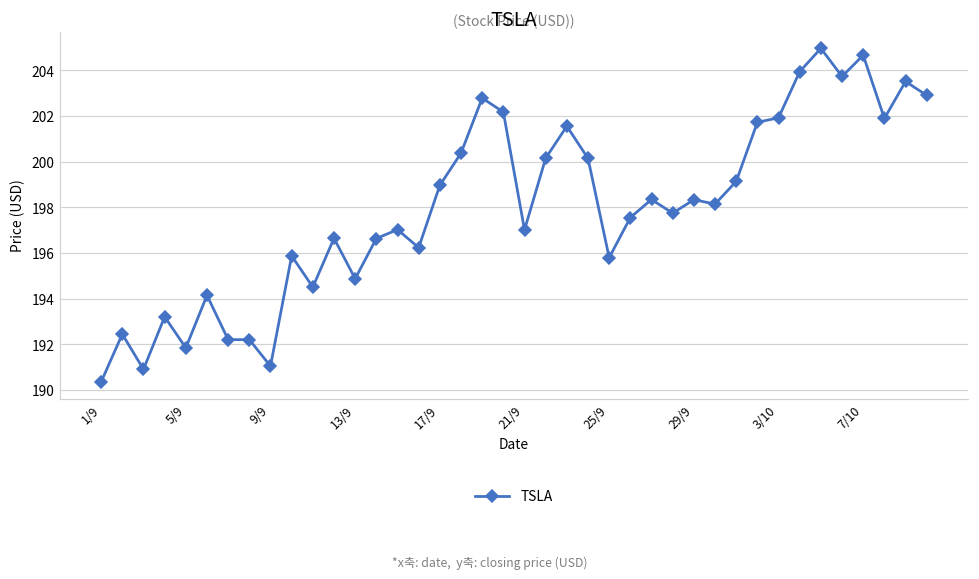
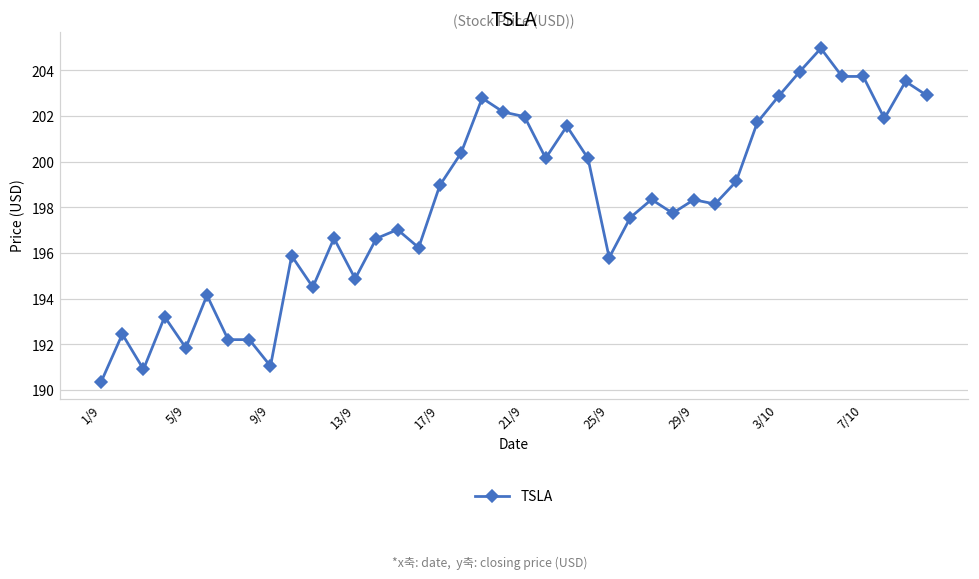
  {
    "1/9": 190.4,
    "5/9": 191.8,
    "9/9": 191.0,
    "13/9": 194.9,
    "17/9": 199.0,
-   "21/9": 197.0,
+   "21/9": 202.0,
    "25/9": 195.8,
    "29/9": 198.3,
-   "3/10": 201.9,
-   "7/10": 204.7
+   "3/10": 202.9,
+   "7/10": 203.7
  }
